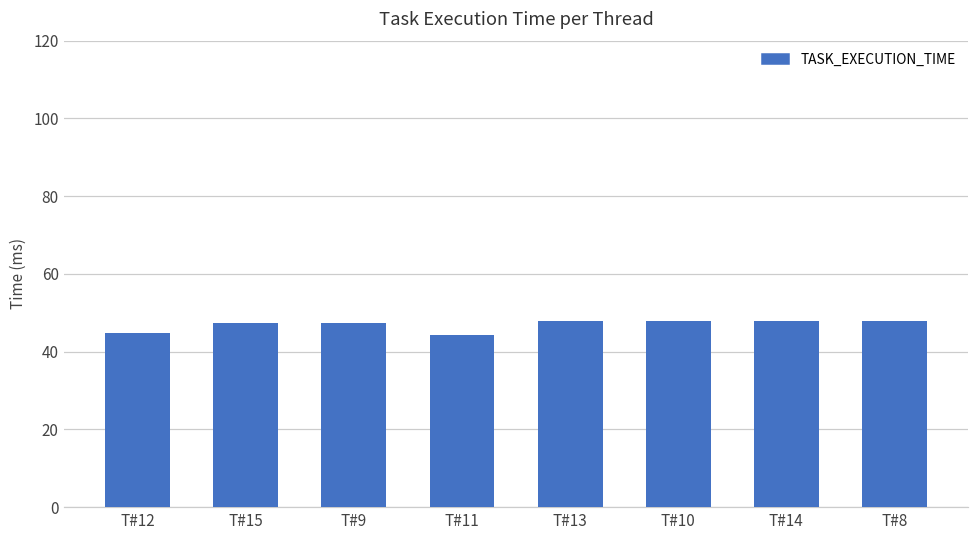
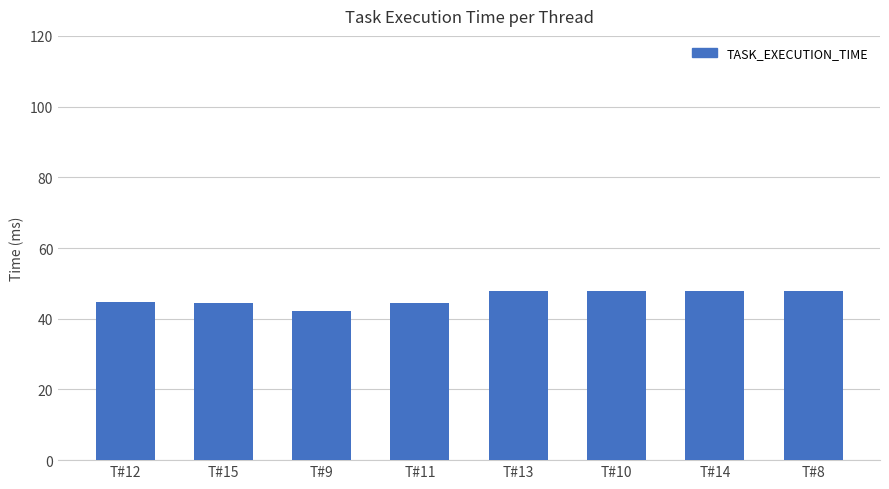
  {
    "T#12": 45,
-   "T#15": 47,
-   "T#9": 47,
+   "T#15": 44,
+   "T#9": 42,
    "T#11": 44,
    "T#13": 48,
    "T#10": 48,
    "T#14": 48,
    "T#8": 48
  }
